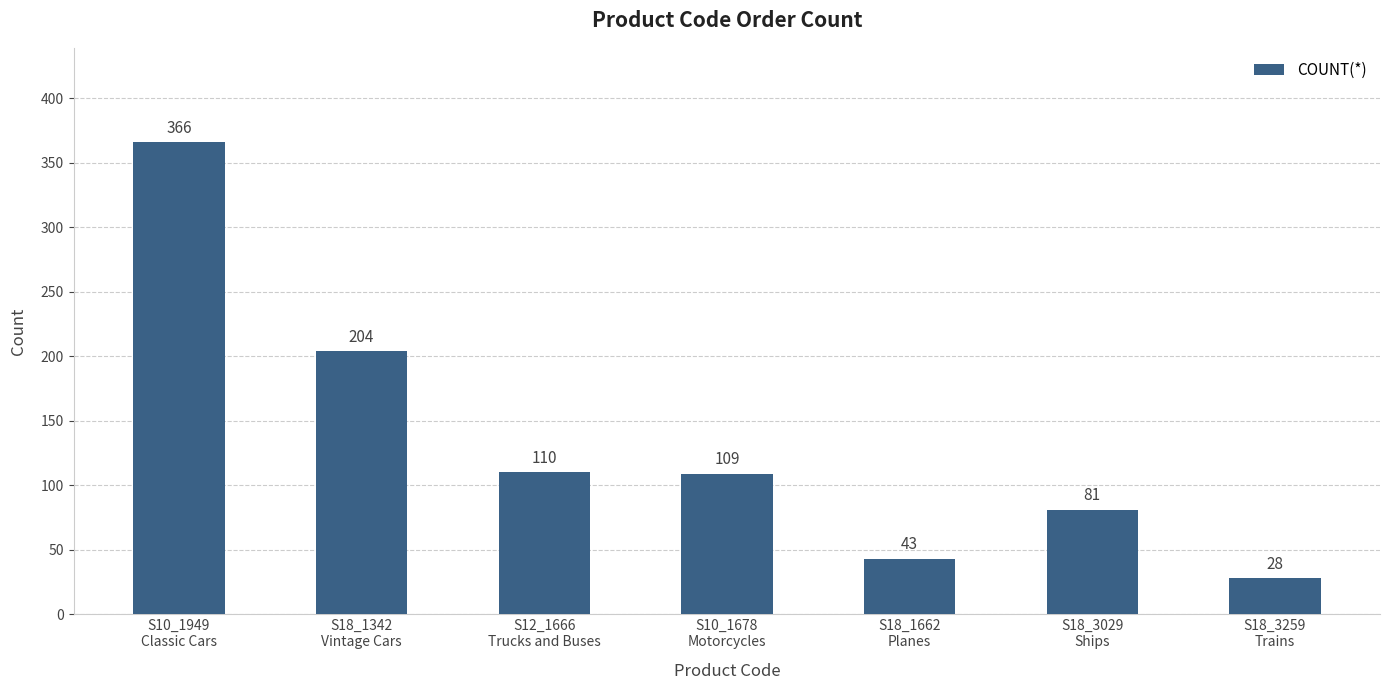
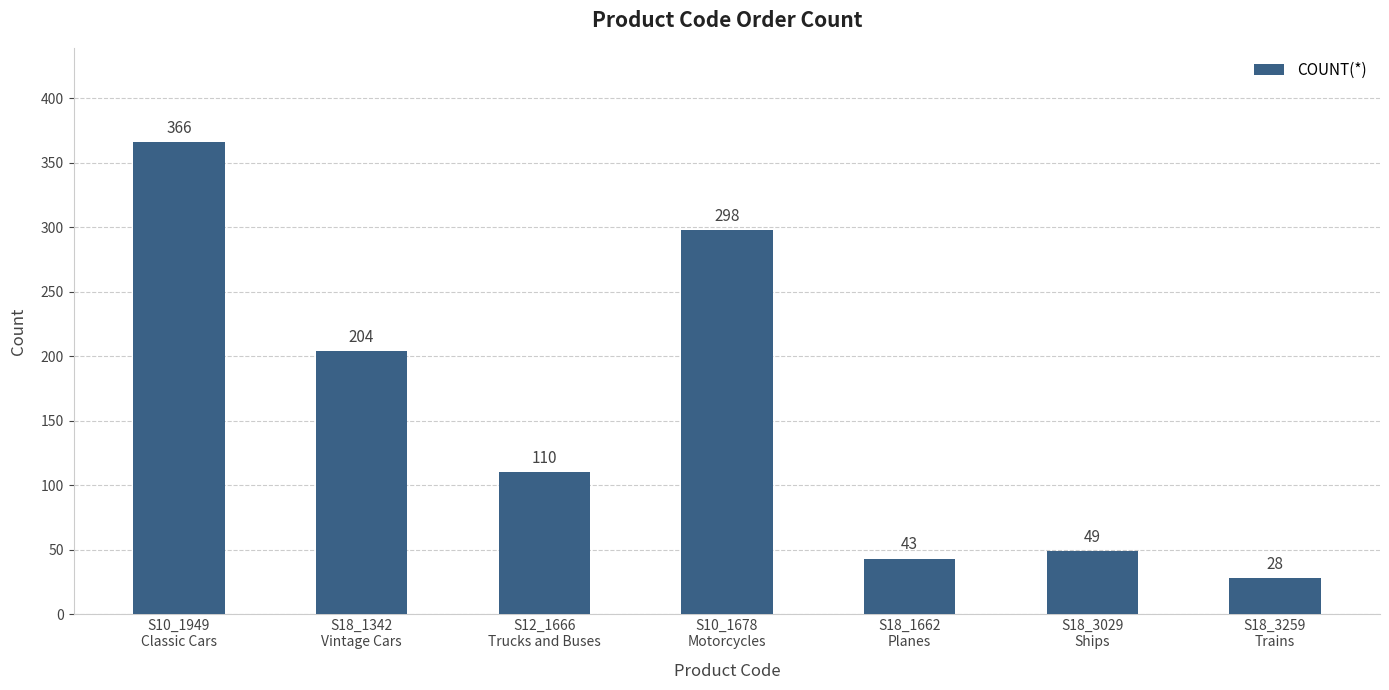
  {
    "S10_1949 Classic Cars": 366,
    "S18_1342 Vintage Cars": 204,
    "S12_1666 Trucks and Buses": 110,
-   "S10_1678 Motorcycles": 109,
+   "S10_1678 Motorcycles": 298,
    "S18_1662 Planes": 43,
-   "S18_3029 Ships": 81,
+   "S18_3029 Ships": 49,
    "S18_3259 Trains": 28
  }
